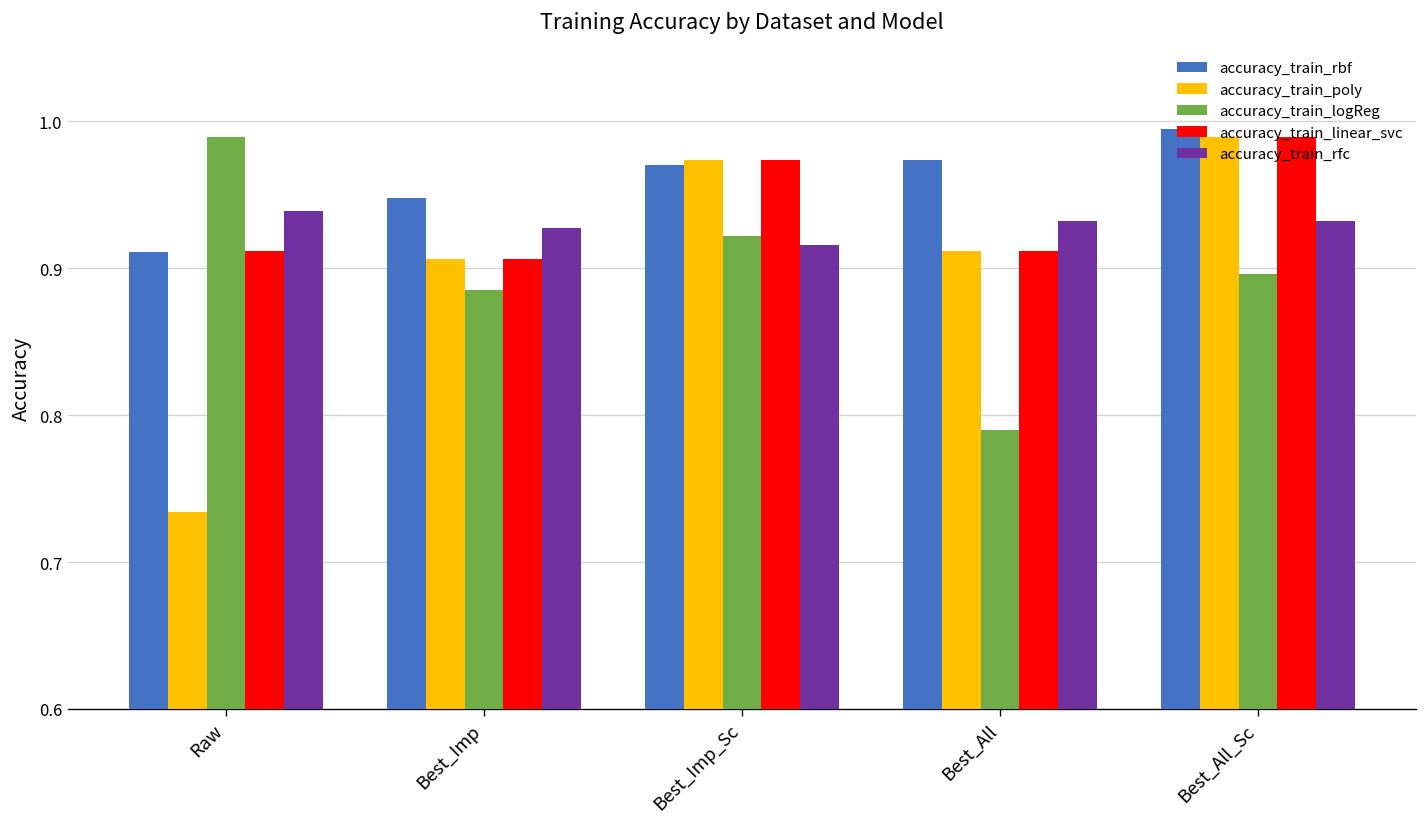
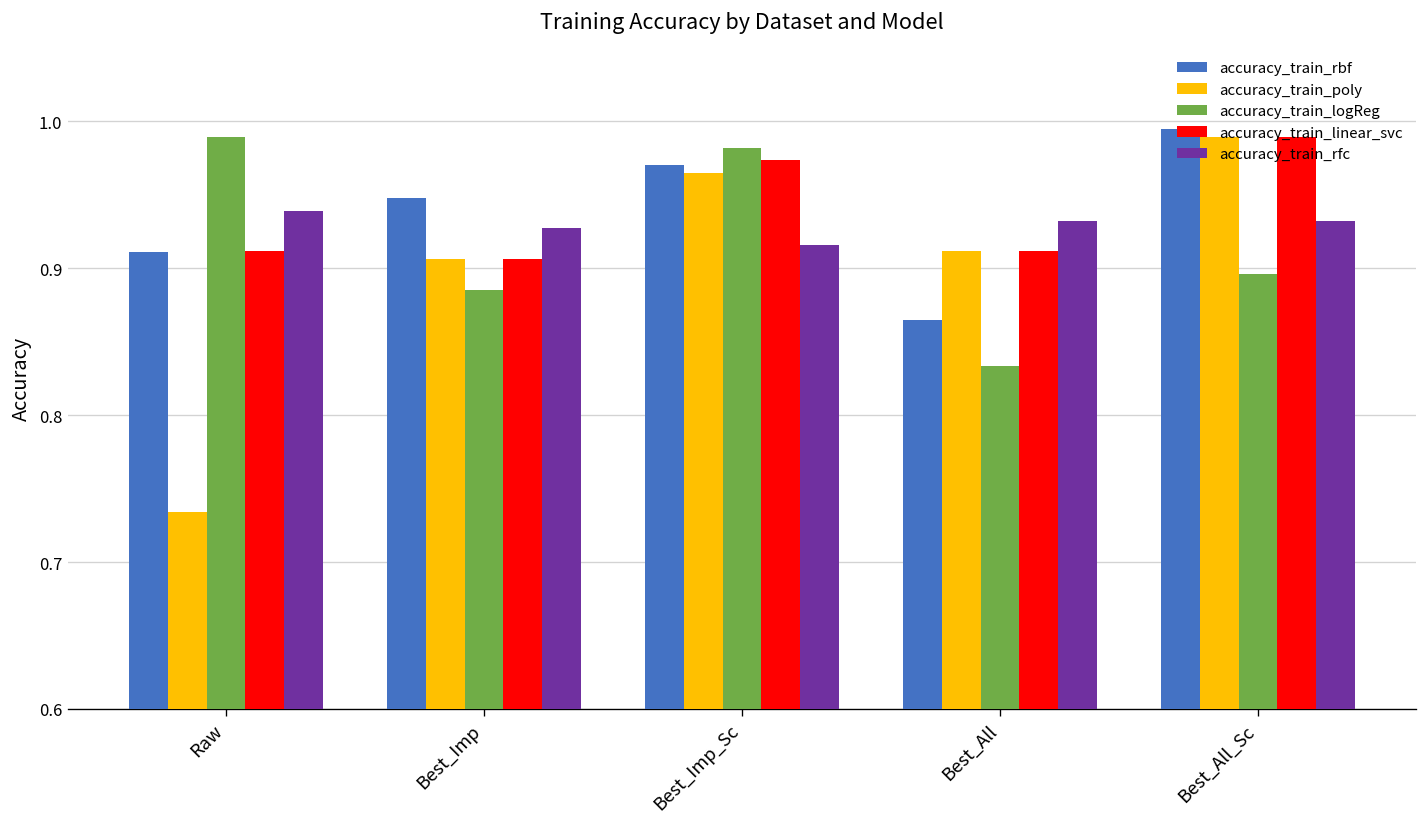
  {
    "accuracy_train_rbf": {
      "Raw": 0.911,
      "Best_Imp": 0.948,
      "Best_Imp_Sc": 0.970,
-     "Best_All": 0.974,
+     "Best_All": 0.865,
      "Best_All_Sc": 0.995
    },
    "accuracy_train_poly": {
      "Raw": 0.734,
      "Best_Imp": 0.906,
-     "Best_Imp_Sc": 0.974,
+     "Best_Imp_Sc": 0.965,
      "Best_All": 0.911,
      "Best_All_Sc": 0.990
    },
    "accuracy_train_logReg": {
      "Raw": 0.990,
      "Best_Imp": 0.885,
-     "Best_Imp_Sc": 0.922,
-     "Best_All": 0.790,
+     "Best_Imp_Sc": 0.982,
+     "Best_All": 0.833,
      "Best_All_Sc": 0.896
    },
    "accuracy_train_linear_svc": {
      "Raw": 0.911,
      "Best_Imp": 0.906,
      "Best_Imp_Sc": 0.974,
      "Best_All": 0.911,
      "Best_All_Sc": 0.990
    },
    "accuracy_train_rfc": {
      "Raw": 0.939,
      "Best_Imp": 0.927,
      "Best_Imp_Sc": 0.916,
      "Best_All": 0.932,
      "Best_All_Sc": 0.932
    }
  }
